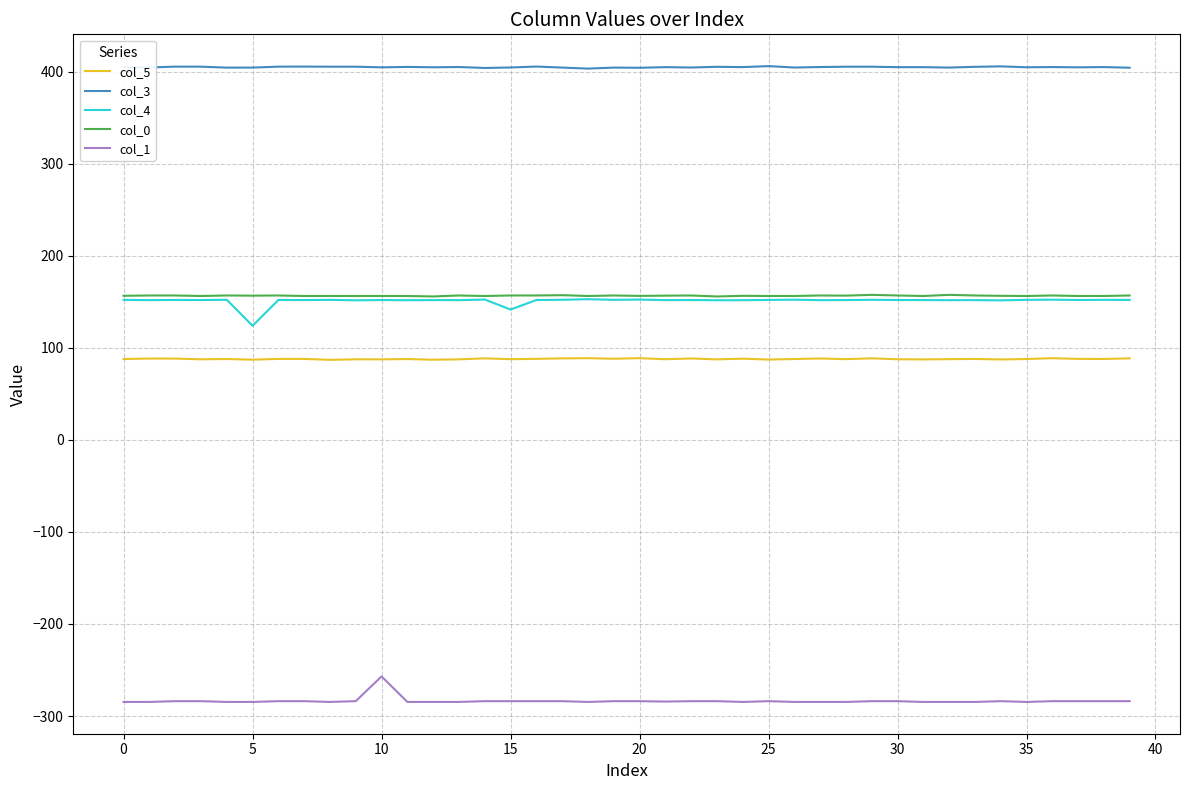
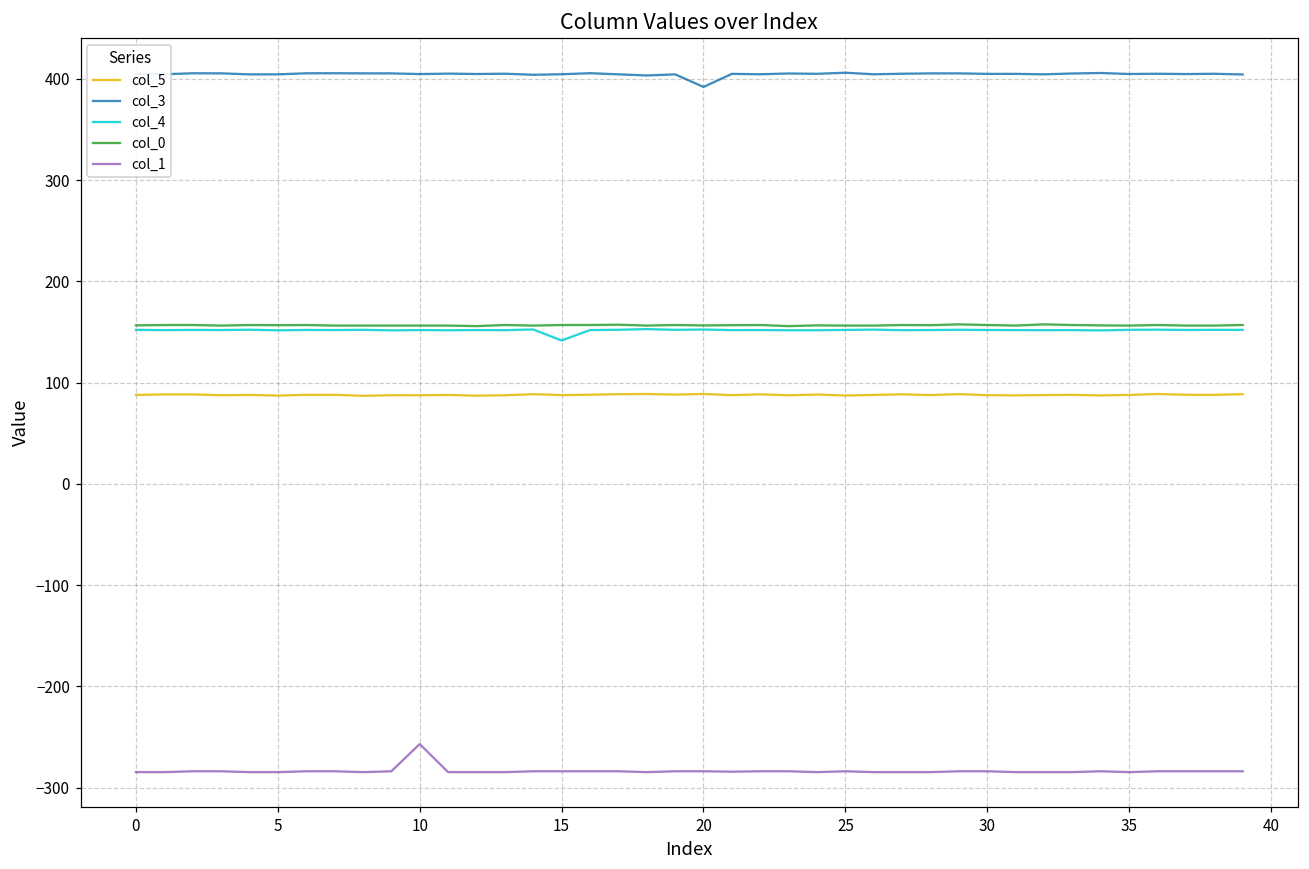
  {
    "col_5": {
      "0": 90,
      "5": 90,
      "10": 90,
      "15": 90,
      "20": 90,
      "25": 90,
      "30": 90,
      "35": 90
    },
    "col_3": {
      "5": 400,
      "10": 400,
      "15": 400,
-     "20": 400,
+     "20": 390,
      "25": 410,
      "30": 400,
      "35": 400
    },
    "col_4": {
      "0": 150,
-     "5": 120,
+     "5": 150,
      "10": 150,
      "15": 140,
      "20": 150,
      "25": 150,
      "30": 150,
      "35": 150
    },
    "col_0": {
      "0": 160,
      "5": 160,
      "10": 160,
      "15": 160,
      "20": 160,
      "25": 160,
      "30": 160,
      "35": 160
    },
    "col_1": {
      "0": -280,
      "5": -280,
      "10": -260,
      "15": -280,
      "20": -280,
      "25": -280,
      "30": -280,
      "35": -280
    }
  }
